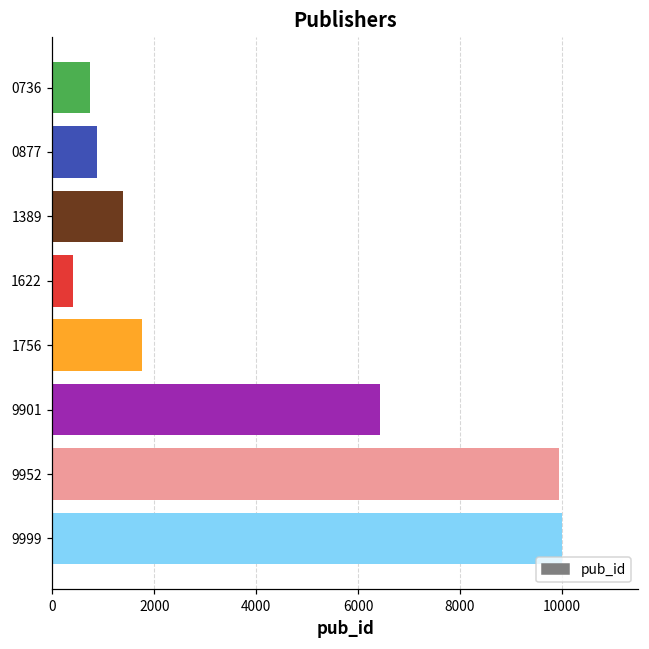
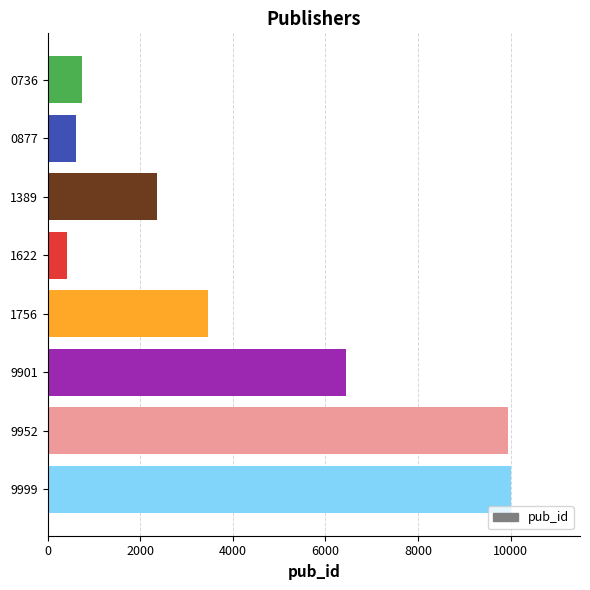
  {
    "0736": 700,
-   "0877": 900,
-   "1389": 1400,
+   "0877": 600,
+   "1389": 2400,
    "1622": 400,
-   "1756": 1800,
+   "1756": 3500,
    "9901": 6400,
    "9952": 10000,
    "9999": 10000
  }
